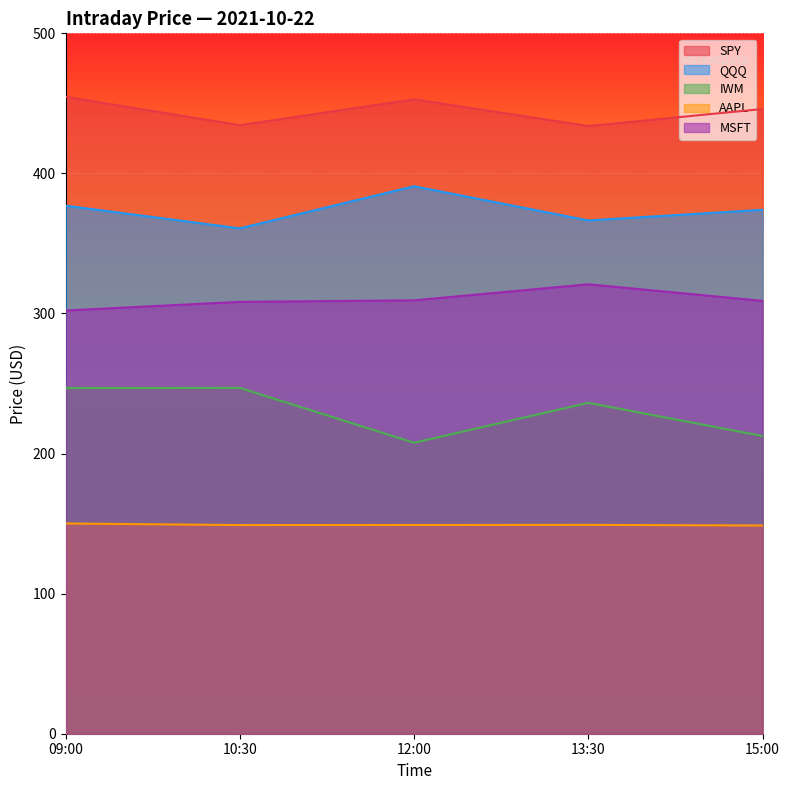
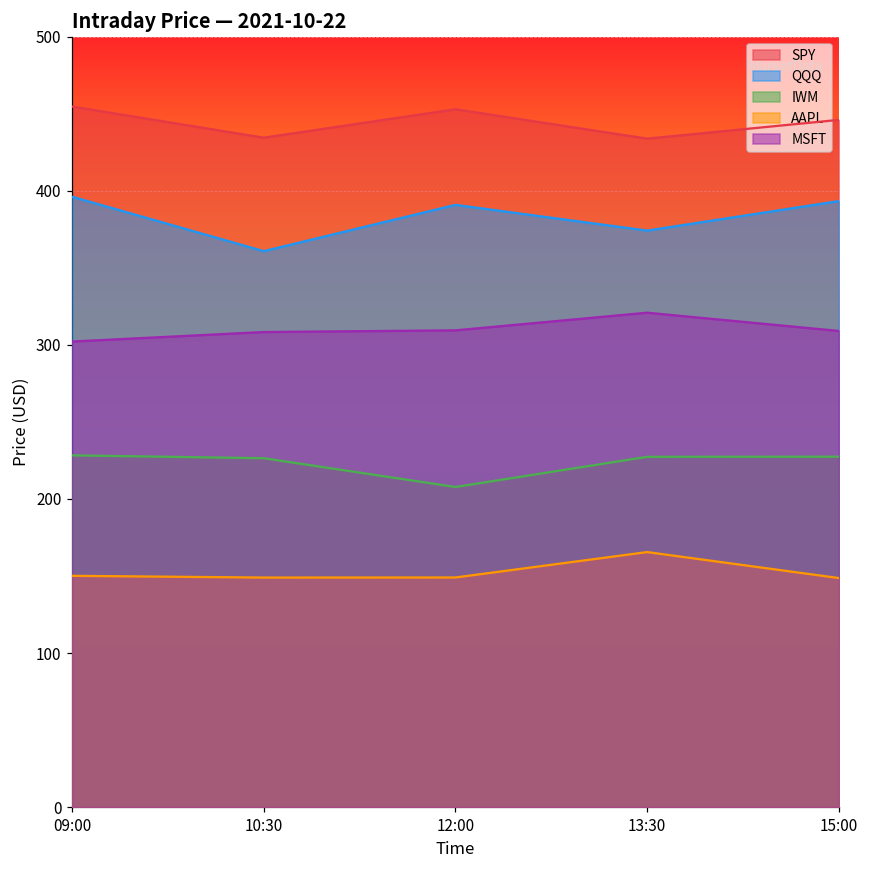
  {
    "SPY": {
      "09:00": 455,
      "10:30": 434,
      "12:00": 453,
      "13:30": 434,
      "15:00": 446
    },
    "QQQ": {
-     "09:00": 377,
+     "09:00": 396,
      "10:30": 361,
      "12:00": 391,
-     "13:30": 366,
-     "15:00": 374
+     "13:30": 374,
+     "15:00": 393
    },
    "IWM": {
-     "09:00": 247,
-     "10:30": 247,
+     "09:00": 228,
+     "10:30": 226,
      "12:00": 208,
-     "13:30": 236,
-     "15:00": 213
+     "13:30": 227,
+     "15:00": 227
    },
    "AAPL": {
      "09:00": 150,
      "10:30": 149,
      "12:00": 149,
-     "13:30": 149,
+     "13:30": 166,
      "15:00": 149
    },
    "MSFT": {
      "09:00": 302,
      "10:30": 308,
      "12:00": 309,
      "13:30": 321,
      "15:00": 309
    }
  }
